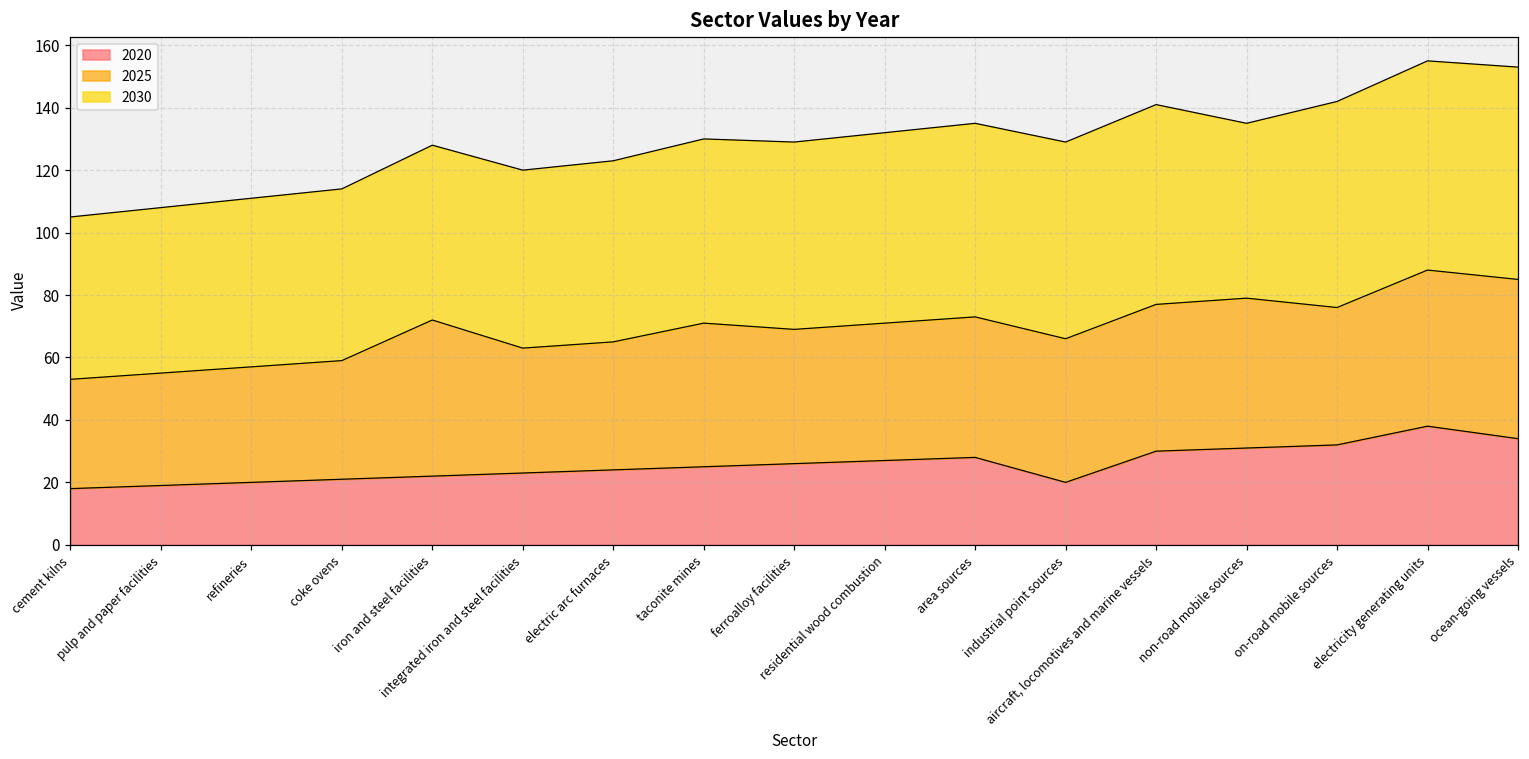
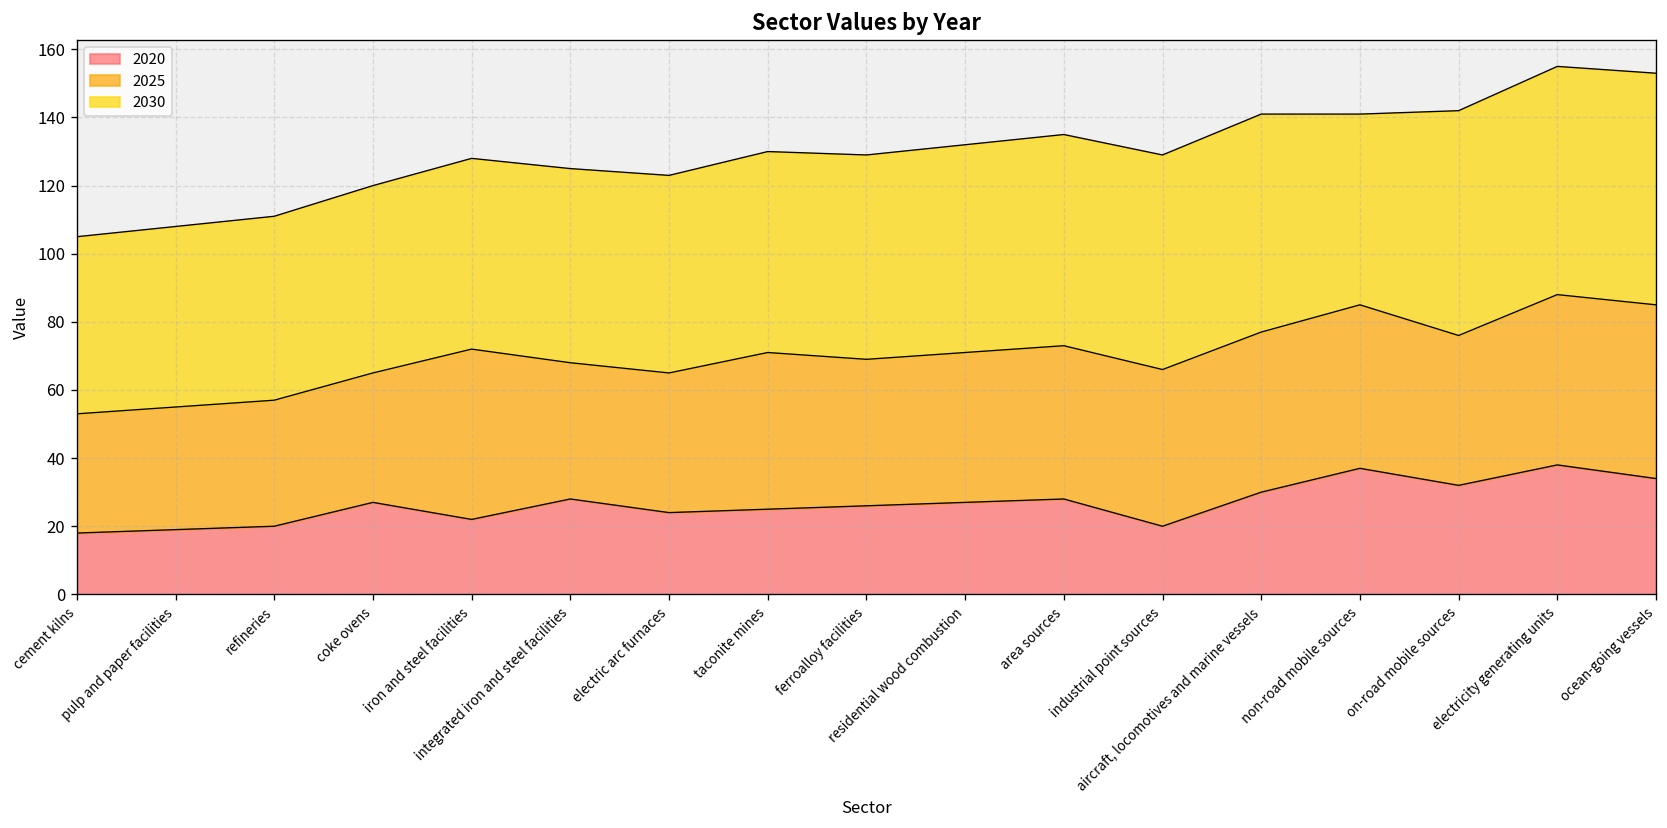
  {
    "2020": {
      "cement kilns": 18,
      "pulp and paper facilities": 19,
      "refineries": 20,
-     "coke ovens": 21,
+     "coke ovens": 27,
      "iron and steel facilities": 22,
-     "integrated iron and steel facilities": 23,
+     "integrated iron and steel facilities": 28,
      "electric arc furnaces": 24,
      "taconite mines": 25,
      "ferroalloy facilities": 26,
      "residential wood combustion": 27,
      "area sources": 28,
      "industrial point sources": 20,
      "aircraft, locomotives and marine vessels": 30,
-     "non-road mobile sources": 31,
+     "non-road mobile sources": 37,
      "on-road mobile sources": 32,
      "electricity generating units": 38,
      "ocean-going vessels": 34
    }
  }
